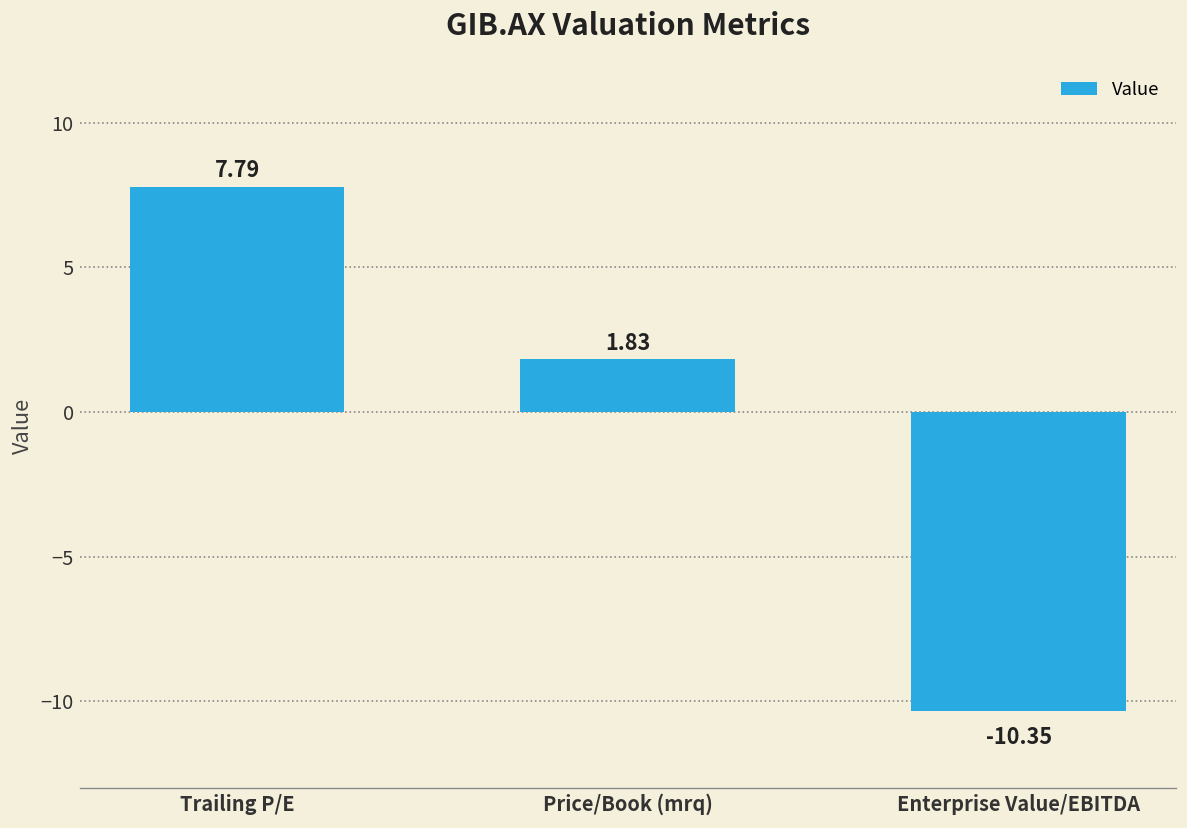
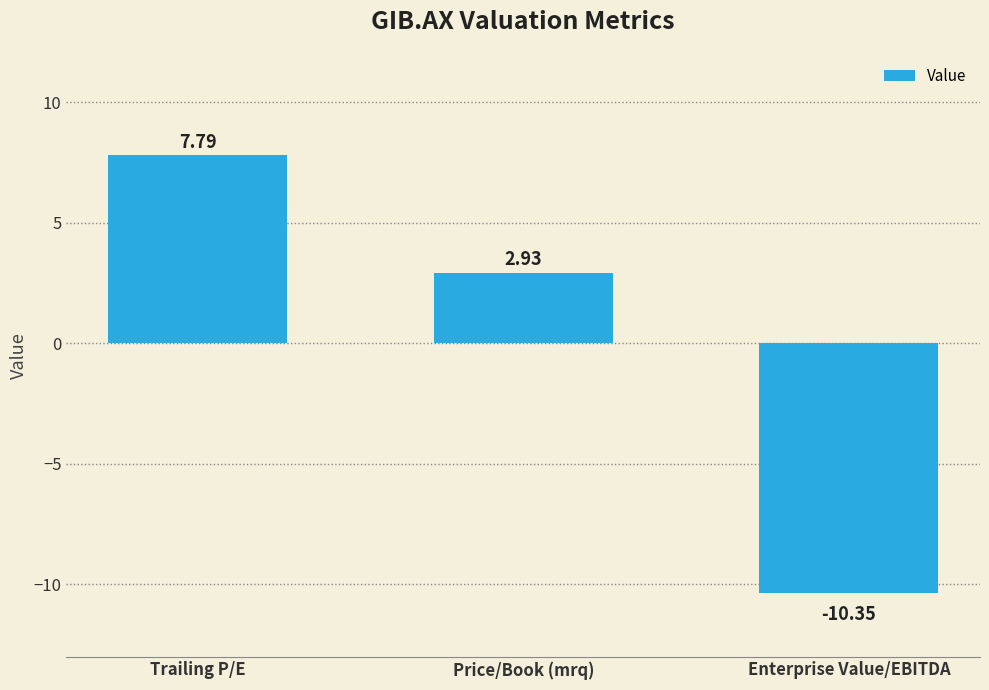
  {
    "Trailing P/E": 7.79,
-   "Price/Book (mrq)": 1.83,
+   "Price/Book (mrq)": 2.93,
    "Enterprise Value/EBITDA": -10.35
  }
